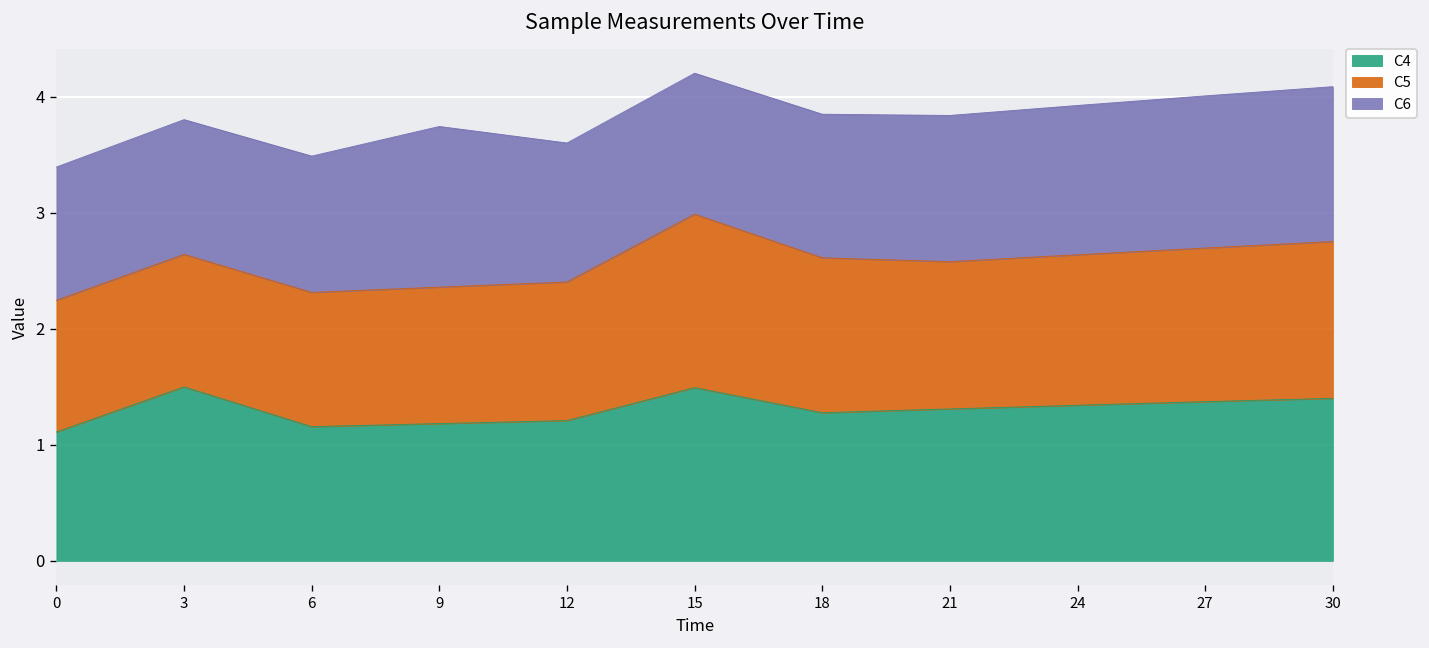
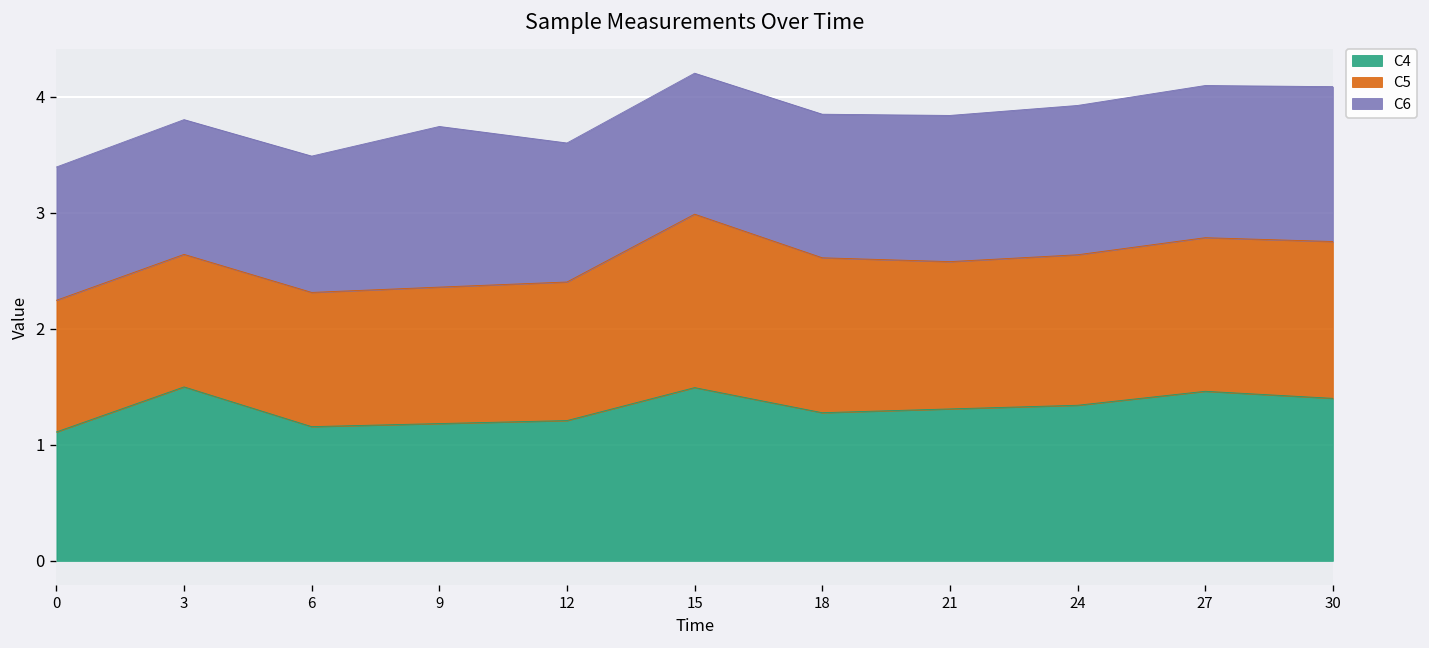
  {
    "C4": {
      "0": 1.1,
      "3": 1.5,
      "6": 1.2,
      "9": 1.2,
      "12": 1.2,
      "15": 1.5,
      "18": 1.3,
      "21": 1.3,
      "24": 1.3,
-     "27": 1.4,
+     "27": 1.5,
      "30": 1.4
    },
    "C5": {
      "0": 1.1,
      "3": 1.1,
      "6": 1.2,
      "9": 1.2,
      "12": 1.2,
      "15": 1.5,
      "18": 1.3,
      "21": 1.3,
      "24": 1.3,
      "27": 1.3,
      "30": 1.4
    },
    "C6": {
      "0": 1.1,
      "3": 1.2,
      "6": 1.2,
      "9": 1.4,
      "12": 1.2,
      "15": 1.2,
      "18": 1.2,
      "21": 1.3,
      "24": 1.3,
      "27": 1.3,
      "30": 1.3
    }
  }
